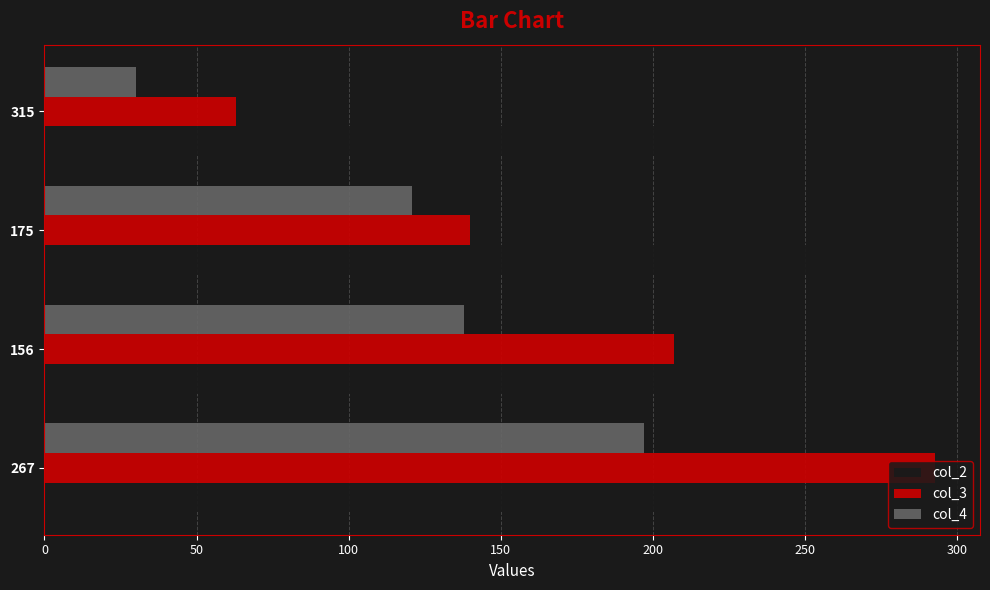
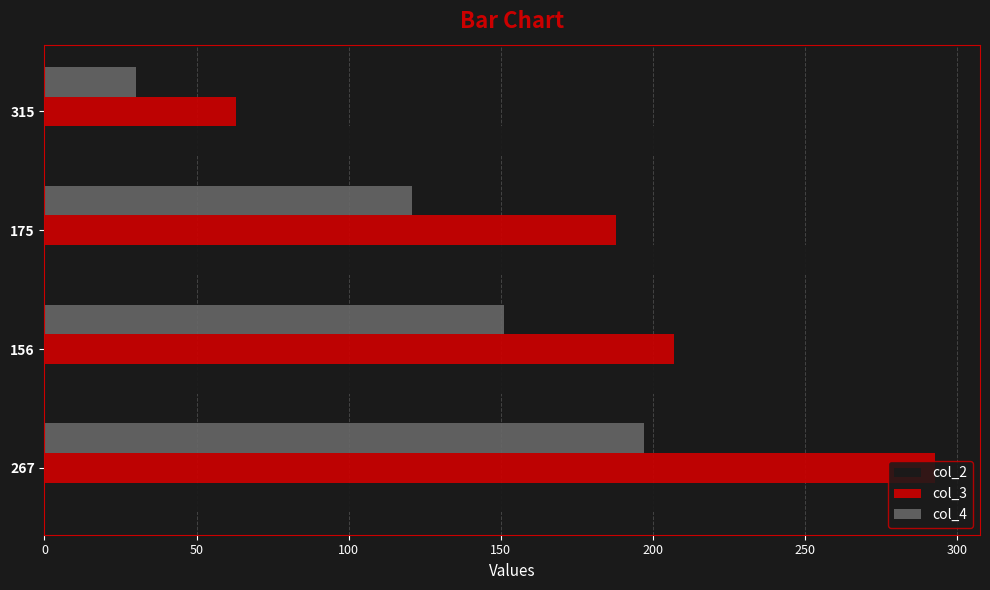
  {
    "col_2": {
      "315": 244,
      "175": 289,
      "156": 215,
      "267": 214
    },
    "col_3": {
      "315": 63,
-     "175": 140,
+     "175": 188,
      "156": 207
    },
    "col_4": {
      "315": 30,
      "175": 121,
-     "156": 138,
+     "156": 151,
      "267": 197
    }
  }
